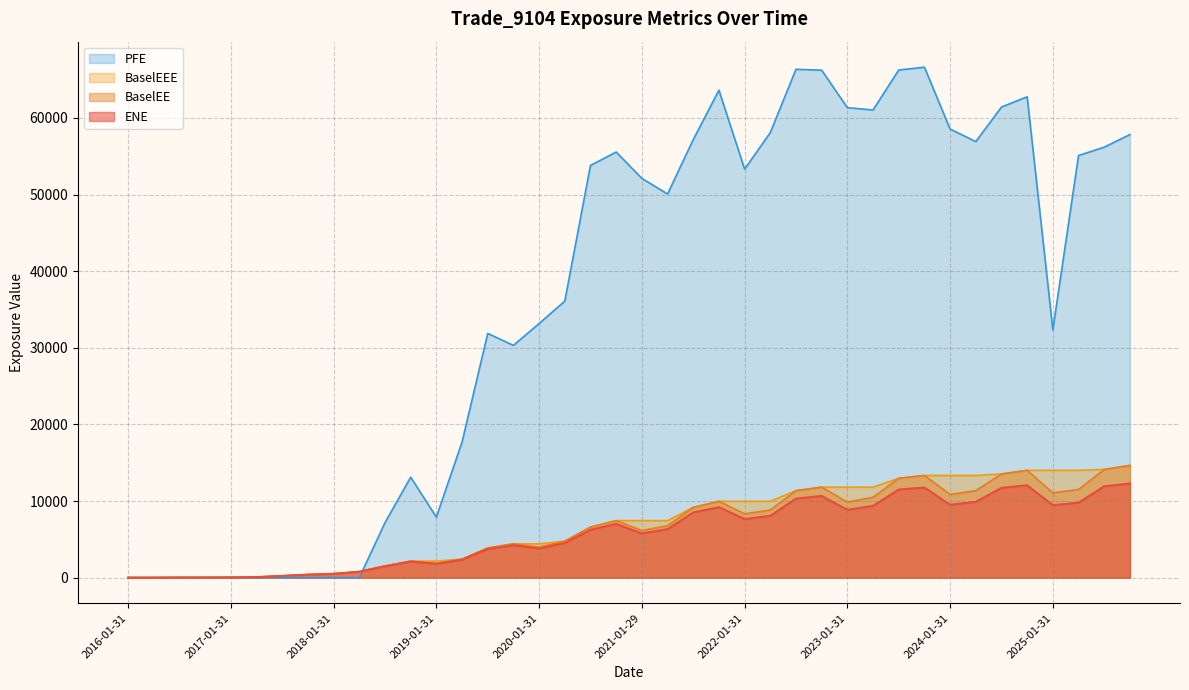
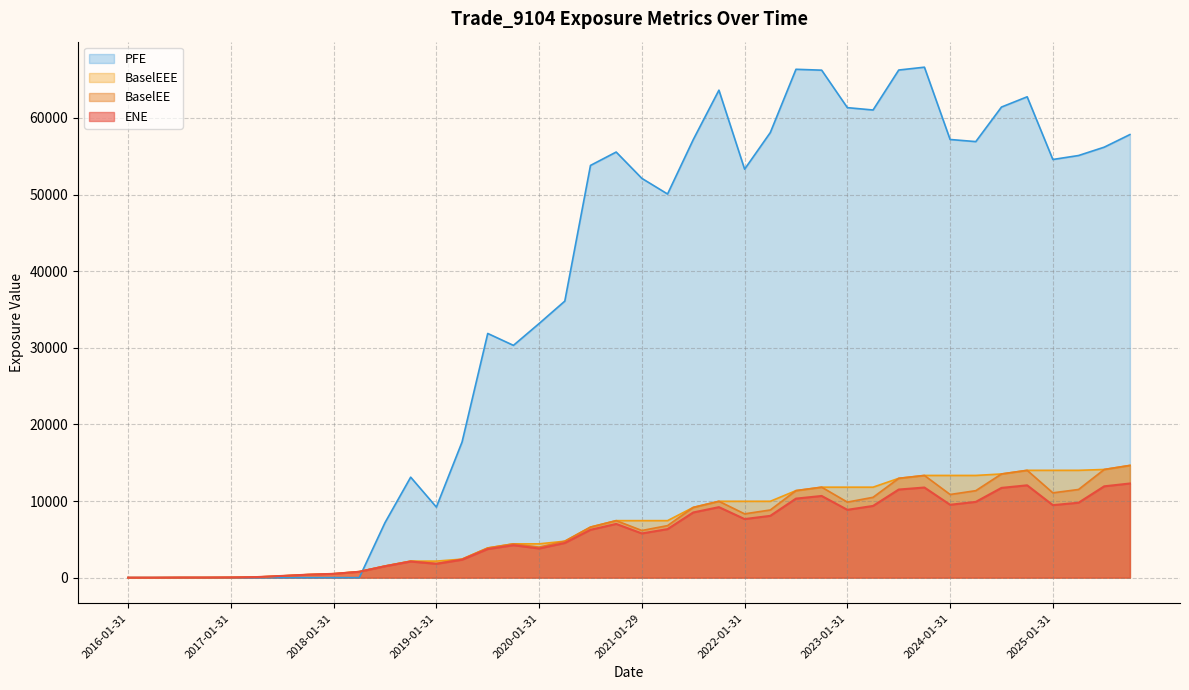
  {
    "PFE": {
      "2018-01-31": 0,
-     "2019-01-31": 8000,
+     "2019-01-31": 9000,
      "2020-01-31": 33000,
      "2021-01-29": 52000,
      "2022-01-31": 53000,
      "2023-01-31": 61000,
-     "2024-01-31": 59000,
-     "2025-01-31": 32000
+     "2024-01-31": 57000,
+     "2025-01-31": 55000
    }
  }
